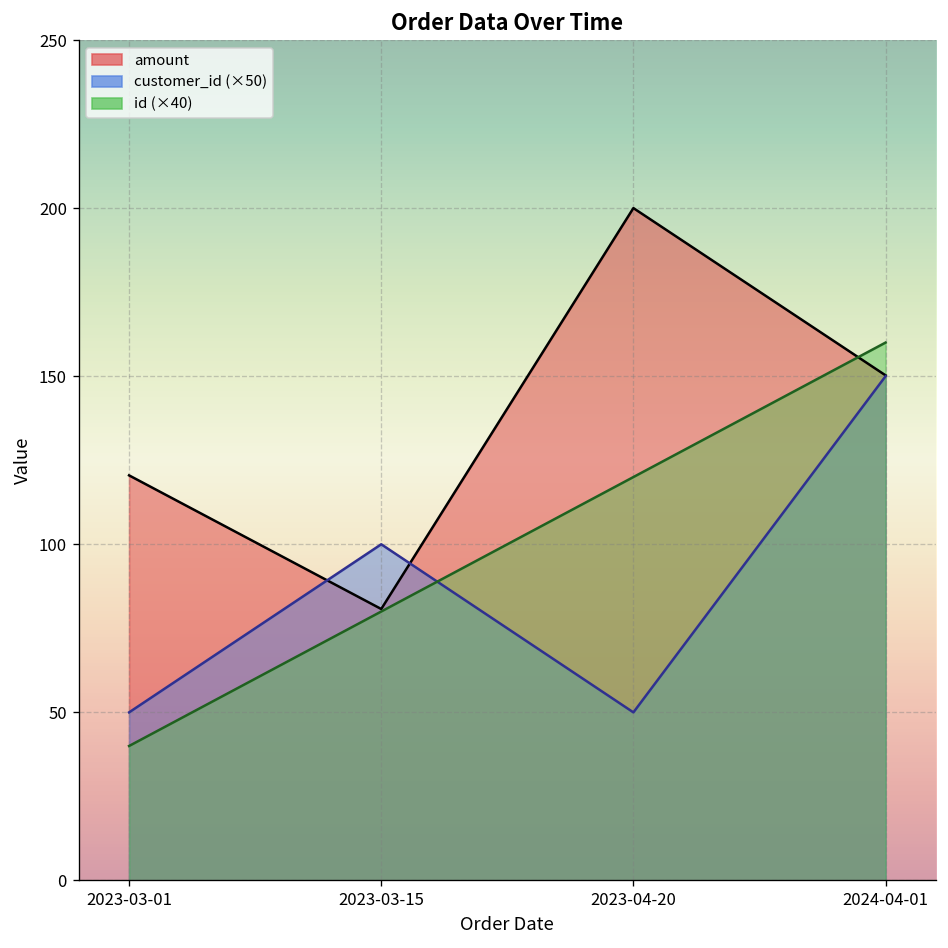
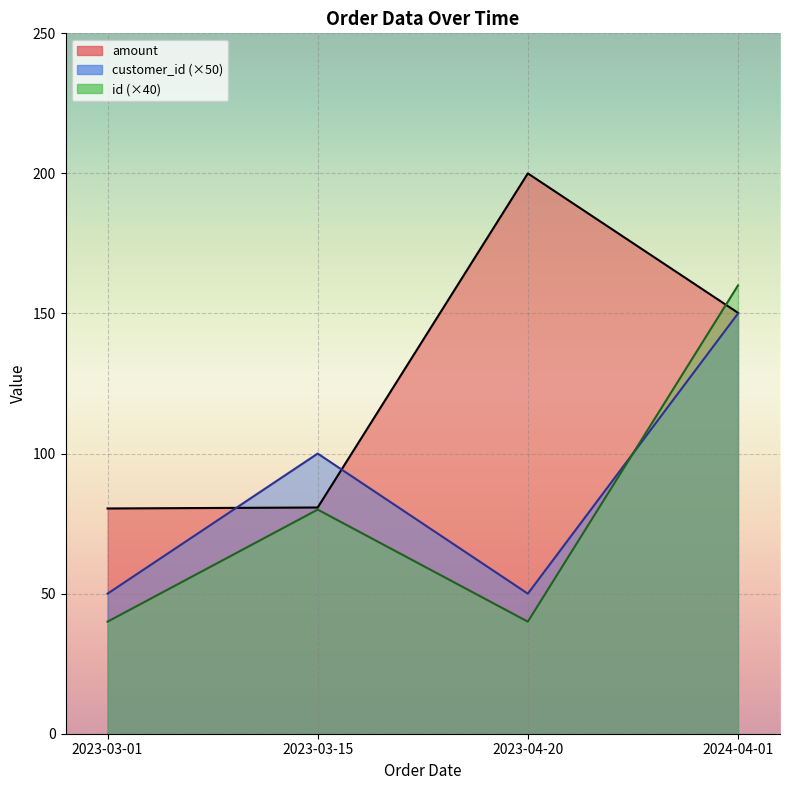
  {
    "amount": {
-     "2023-03-01": 121,
+     "2023-03-01": 80,
      "2023-04-20": 200
    },
    "customer_id (×50)": {
      "2023-03-01": 50,
      "2023-03-15": 100,
      "2023-04-20": 50
    },
    "id (×40)": {
      "2023-03-01": 40,
-     "2023-04-20": 120,
+     "2023-04-20": 40,
      "2024-04-01": 160
    }
  }
